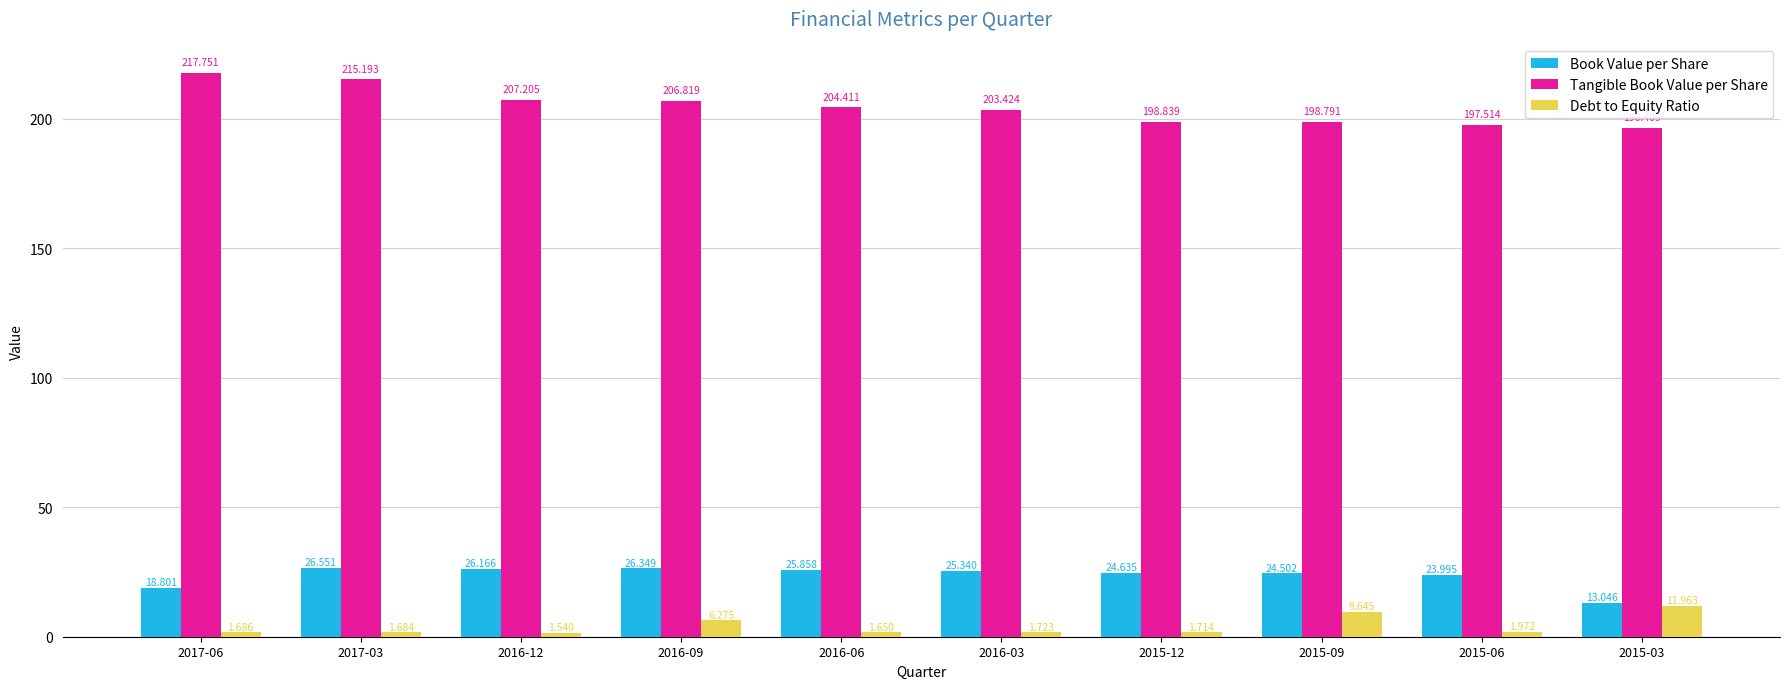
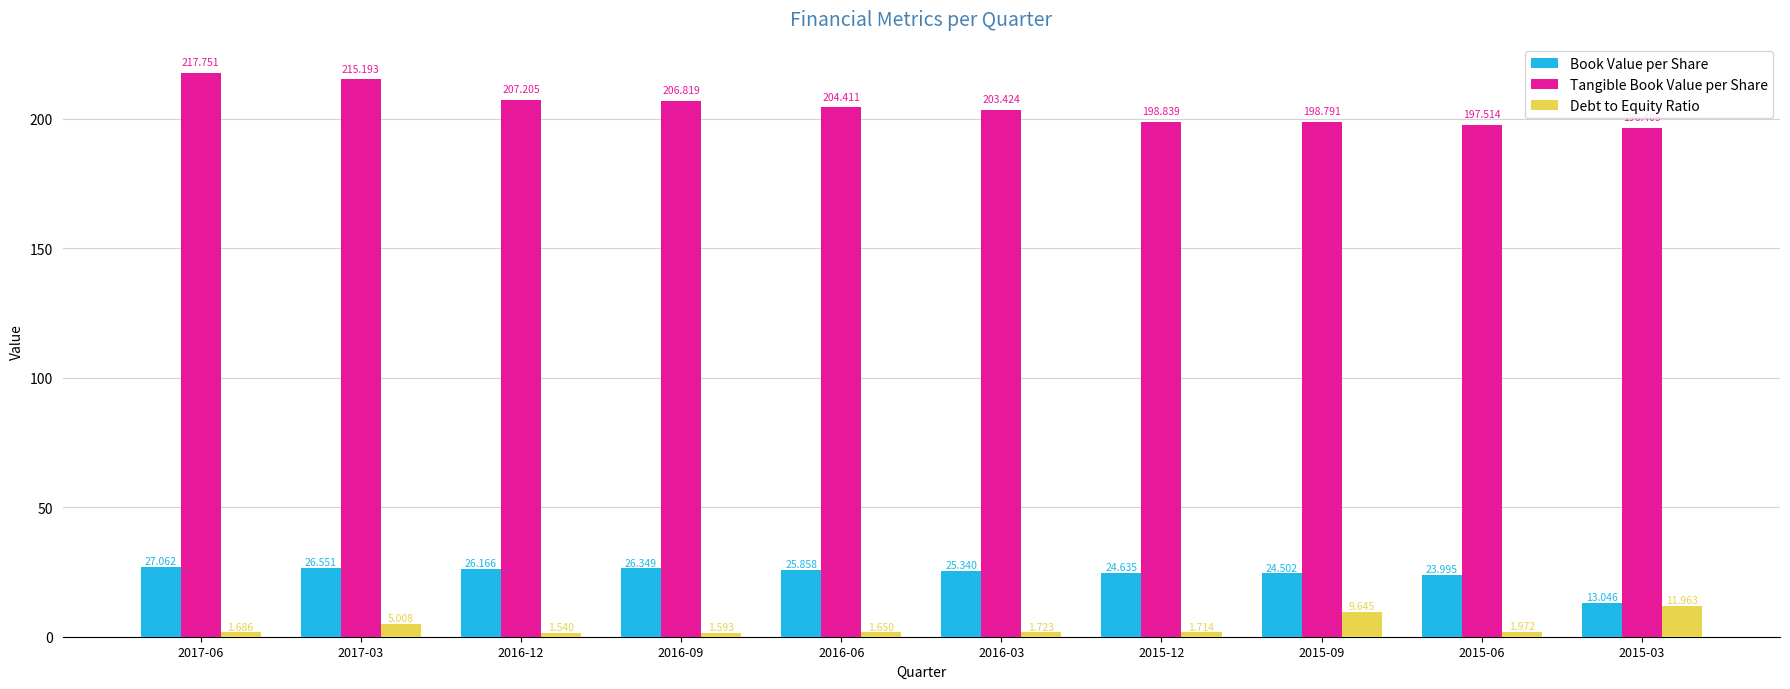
  {
    "Book Value per Share": {
-     "2017-06": 18.801,
+     "2017-06": 27.062,
      "2017-03": 26.551,
      "2016-12": 26.166,
      "2016-09": 26.349,
      "2016-06": 25.858,
      "2016-03": 25.340,
      "2015-12": 24.635,
      "2015-09": 24.502,
      "2015-06": 23.995,
      "2015-03": 13.046
    },
    "Tangible Book Value per Share": {
      "2017-06": 217.751,
      "2017-03": 215.193,
      "2016-12": 207.205,
      "2016-09": 206.819,
      "2016-06": 204.411,
      "2016-03": 203.424,
      "2015-12": 198.839,
      "2015-09": 198.791,
      "2015-06": 197.514
    },
    "Debt to Equity Ratio": {
      "2017-06": 1.686,
-     "2017-03": 1.684,
+     "2017-03": 5.008,
      "2016-12": 1.540,
-     "2016-09": 6.275,
+     "2016-09": 1.593,
      "2016-06": 1.650,
      "2016-03": 1.723,
      "2015-12": 1.714,
      "2015-09": 9.645,
      "2015-06": 1.972,
      "2015-03": 11.963
    }
  }
